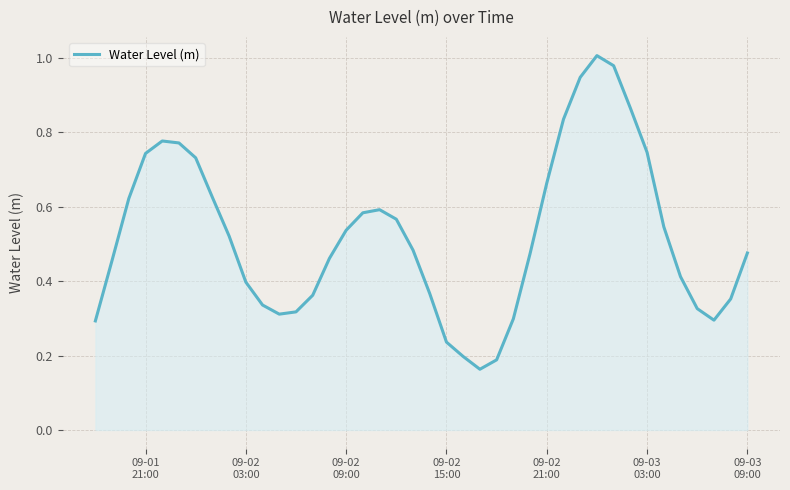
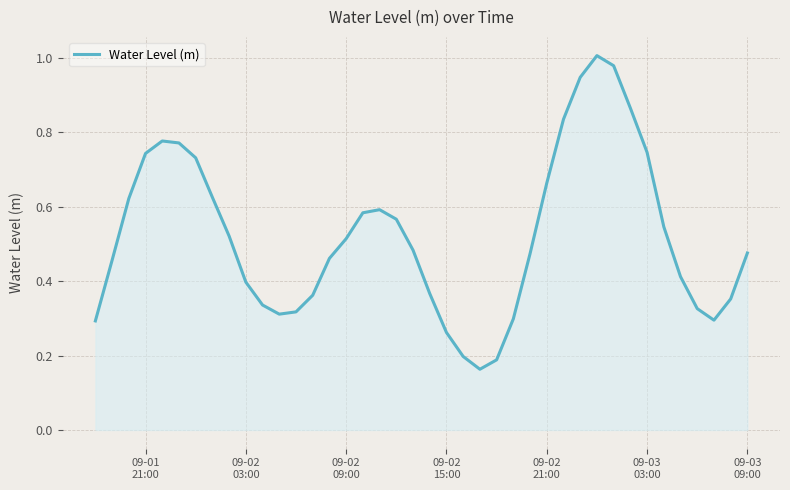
  {
    "09-01 21:00": 0.74,
    "09-02 03:00": 0.40,
-   "09-02 09:00": 0.54,
-   "09-02 15:00": 0.24,
+   "09-02 09:00": 0.51,
+   "09-02 15:00": 0.26,
    "09-02 21:00": 0.66,
    "09-03 03:00": 0.75,
    "09-03 09:00": 0.48
  }
